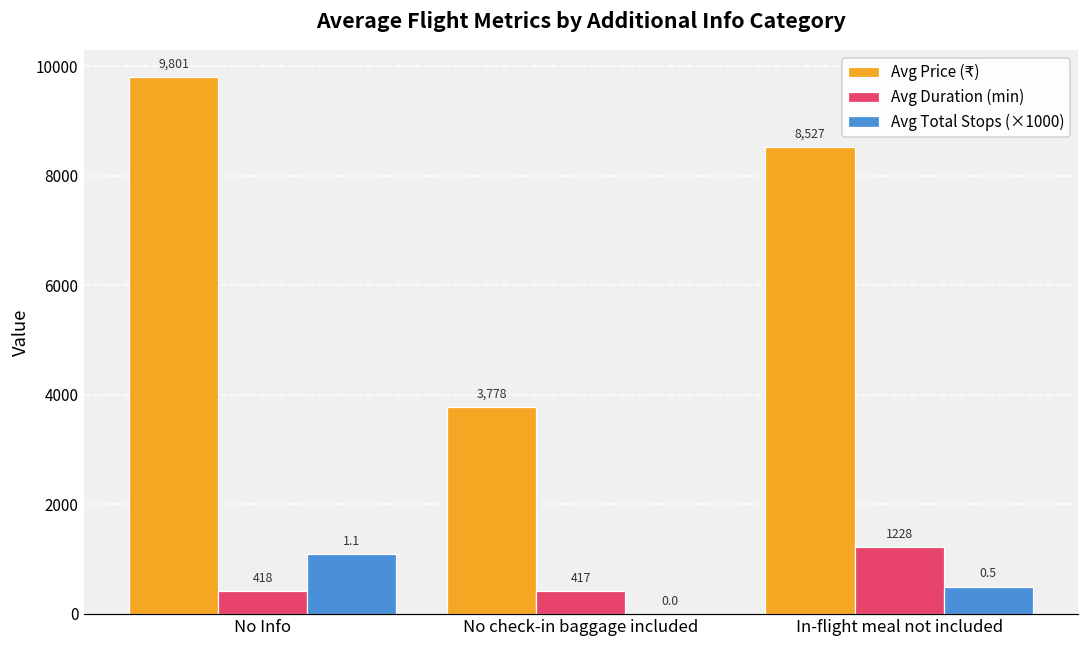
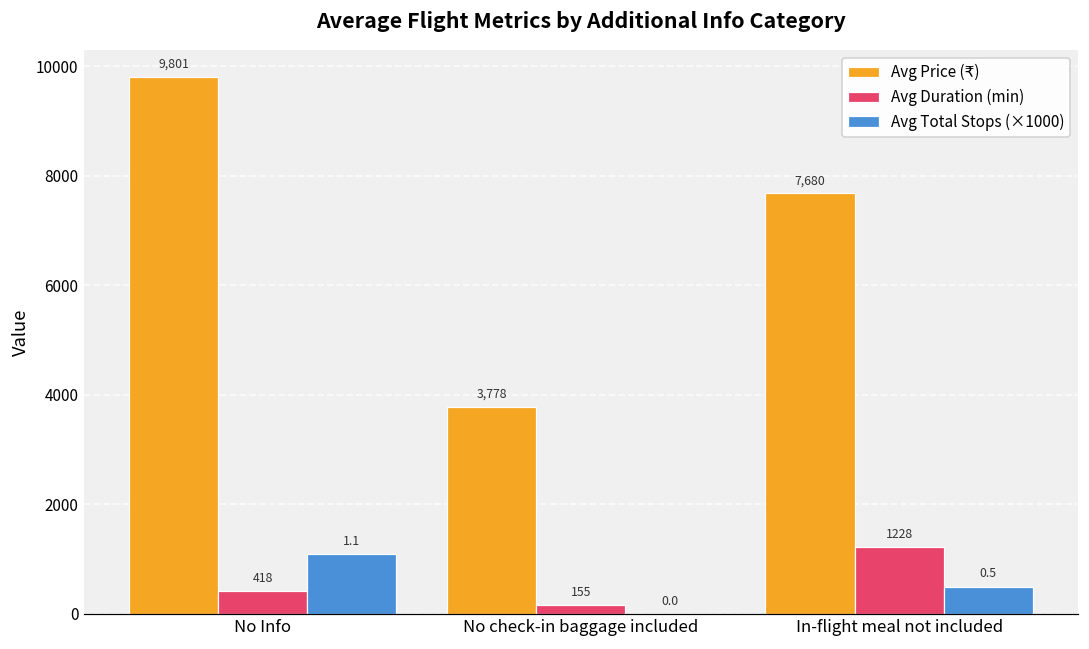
  {
    "Avg Price (₹)": {
      "No Info": "9,801",
      "No check-in baggage included": "3,778",
-     "In-flight meal not included": "8,527"
+     "In-flight meal not included": "7,680"
    },
    "Avg Duration (min)": {
      "No Info": "418",
-     "No check-in baggage included": "417",
+     "No check-in baggage included": "155",
      "In-flight meal not included": "1228"
    },
    "Avg Total Stops (×1000)": {
      "No check-in baggage included": "0.0"
    }
  }
